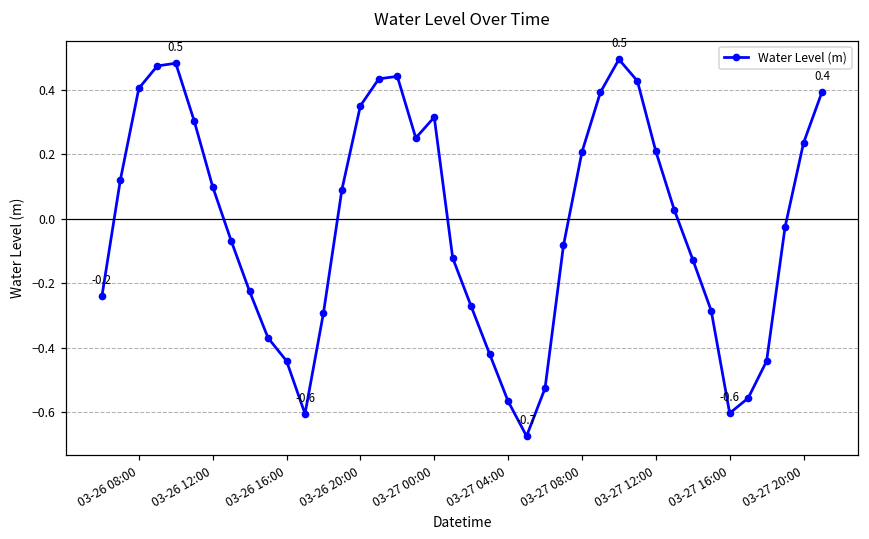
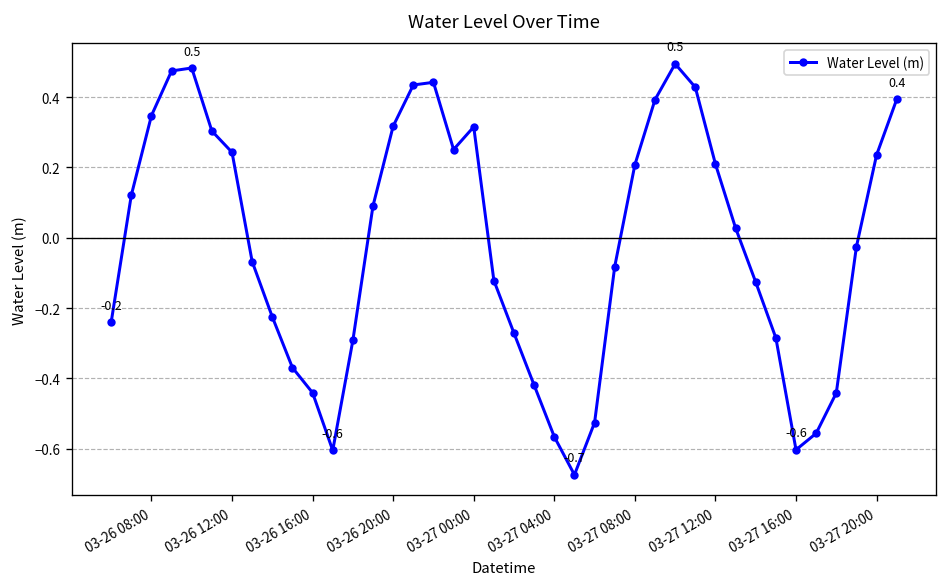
  {
-   "03-26 08:00": 0.40,
-   "03-26 12:00": 0.10,
+   "03-26 08:00": 0.35,
+   "03-26 12:00": 0.24,
    "03-26 16:00": -0.44,
-   "03-26 20:00": 0.35,
+   "03-26 20:00": 0.32,
    "03-27 00:00": 0.32,
    "03-27 04:00": -0.57,
    "03-27 08:00": 0.21,
    "03-27 12:00": 0.21,
    "03-27 20:00": 0.24
  }
